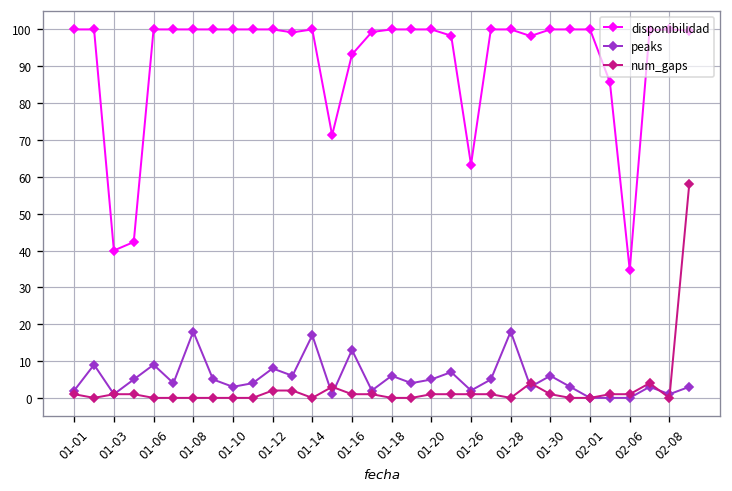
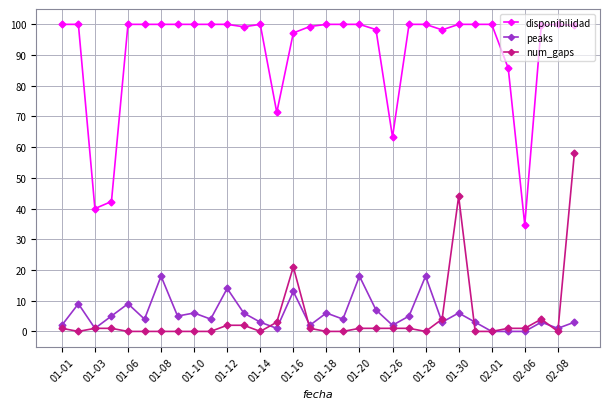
  {
    "disponibilidad": {
      "01-01": 100,
      "01-03": 40,
      "01-06": 100,
      "01-08": 100,
      "01-10": 100,
      "01-12": 100,
      "01-14": 100,
-     "01-16": 93,
+     "01-16": 97,
      "01-18": 100,
      "01-20": 100,
      "01-26": 63,
      "01-28": 100,
      "01-30": 100,
      "02-01": 100,
      "02-06": 35
    },
    "peaks": {
      "01-01": 2,
      "01-06": 9,
      "01-08": 18,
-     "01-10": 3,
-     "01-12": 8,
-     "01-14": 17,
+     "01-10": 6,
+     "01-12": 14,
+     "01-14": 3,
      "01-16": 13,
      "01-18": 6,
-     "01-20": 5,
+     "01-20": 18,
      "01-26": 2,
      "01-28": 18,
      "01-30": 6,
      "02-06": 0,
      "02-08": 1
    },
    "num_gaps": {
      "01-01": 1,
      "01-06": 0,
      "01-08": 0,
      "01-10": 0,
      "01-12": 2,
      "01-14": 0,
-     "01-16": 1,
+     "01-16": 21,
      "01-18": 0,
      "01-20": 1,
      "01-26": 1,
      "01-28": 0,
-     "01-30": 1,
+     "01-30": 44,
      "02-06": 1,
      "02-08": 0
    }
  }
